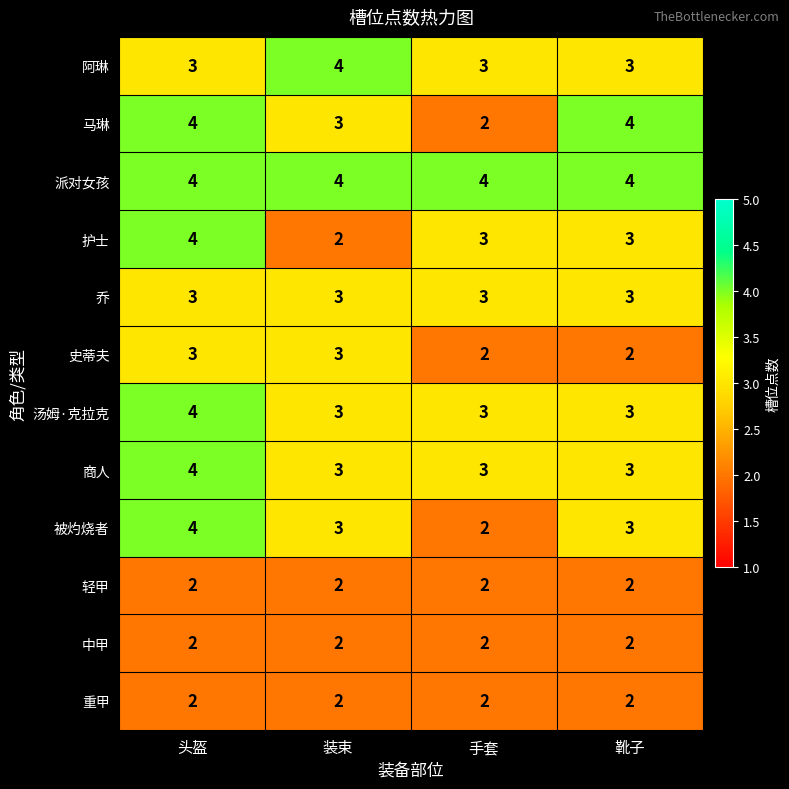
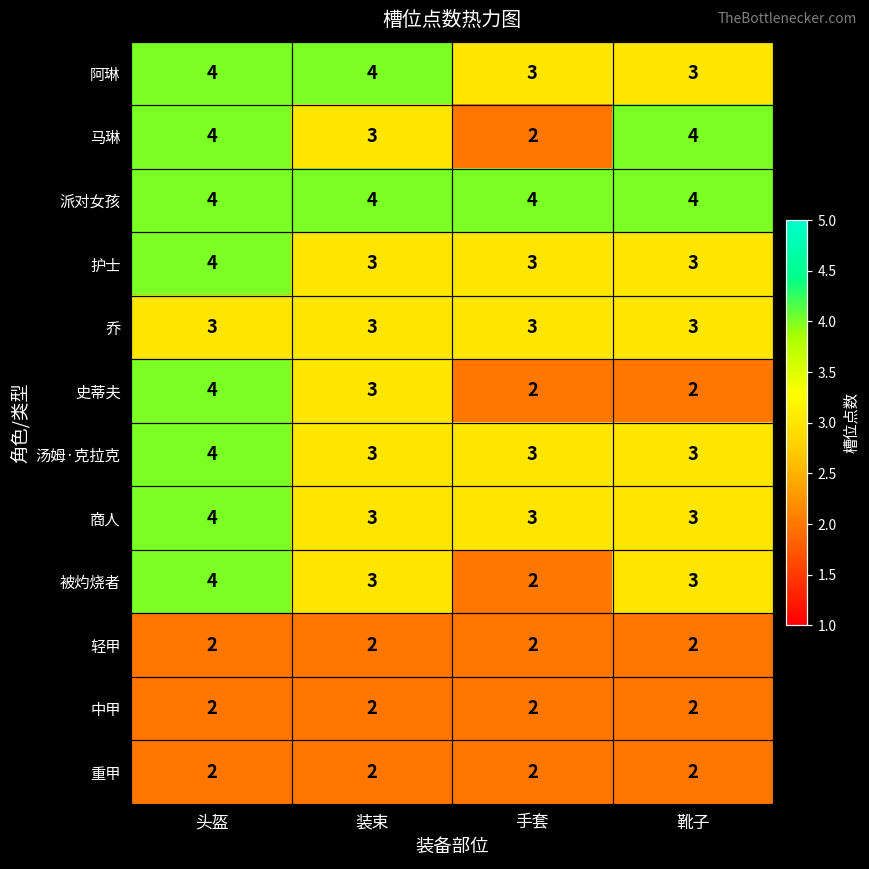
  {
    "阿琳": {
-     "头盔": 3,
+     "头盔": 4,
      "装束": 4,
      "手套": 3,
      "靴子": 3
    },
    "马琳": {
      "头盔": 4,
      "装束": 3,
      "手套": 2,
      "靴子": 4
    },
    "派对女孩": {
      "头盔": 4,
      "装束": 4,
      "手套": 4,
      "靴子": 4
    },
    "护士": {
      "头盔": 4,
-     "装束": 2,
+     "装束": 3,
      "手套": 3,
      "靴子": 3
    },
    "乔": {
      "头盔": 3,
      "装束": 3,
      "手套": 3,
      "靴子": 3
    },
    "史蒂夫": {
-     "头盔": 3,
+     "头盔": 4,
      "装束": 3,
      "手套": 2,
      "靴子": 2
    },
    "汤姆·克拉克": {
      "头盔": 4,
      "装束": 3,
      "手套": 3,
      "靴子": 3
    },
    "商人": {
      "头盔": 4,
      "装束": 3,
      "手套": 3,
      "靴子": 3
    },
    "被灼烧者": {
      "头盔": 4,
      "装束": 3,
      "手套": 2,
      "靴子": 3
    },
    "轻甲": {
      "头盔": 2,
      "装束": 2,
      "手套": 2,
      "靴子": 2
    },
    "中甲": {
      "头盔": 2,
      "装束": 2,
      "手套": 2,
      "靴子": 2
    },
    "重甲": {
      "头盔": 2,
      "装束": 2,
      "手套": 2,
      "靴子": 2
    }
  }
